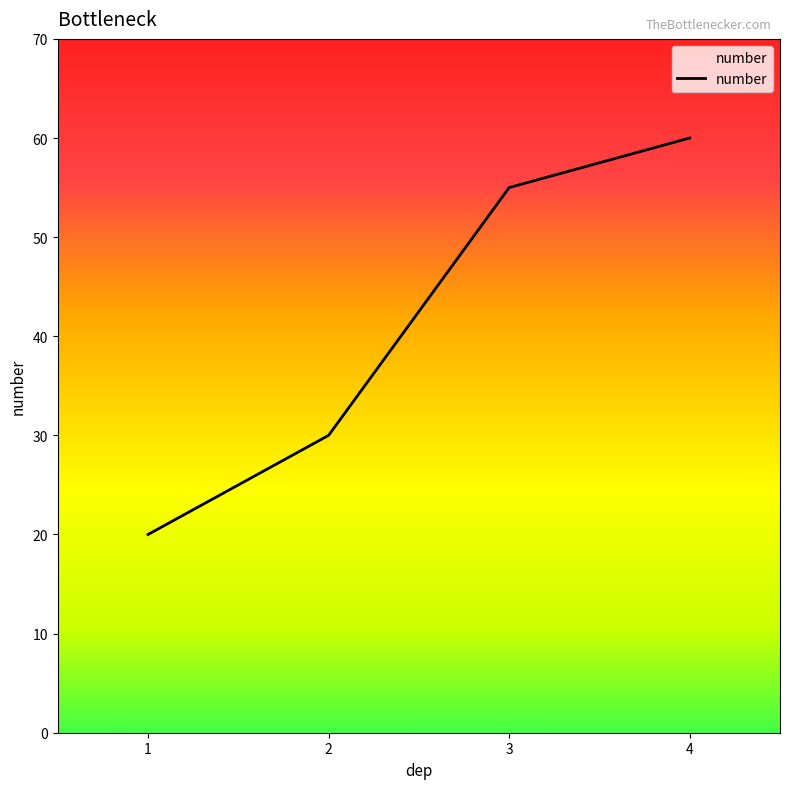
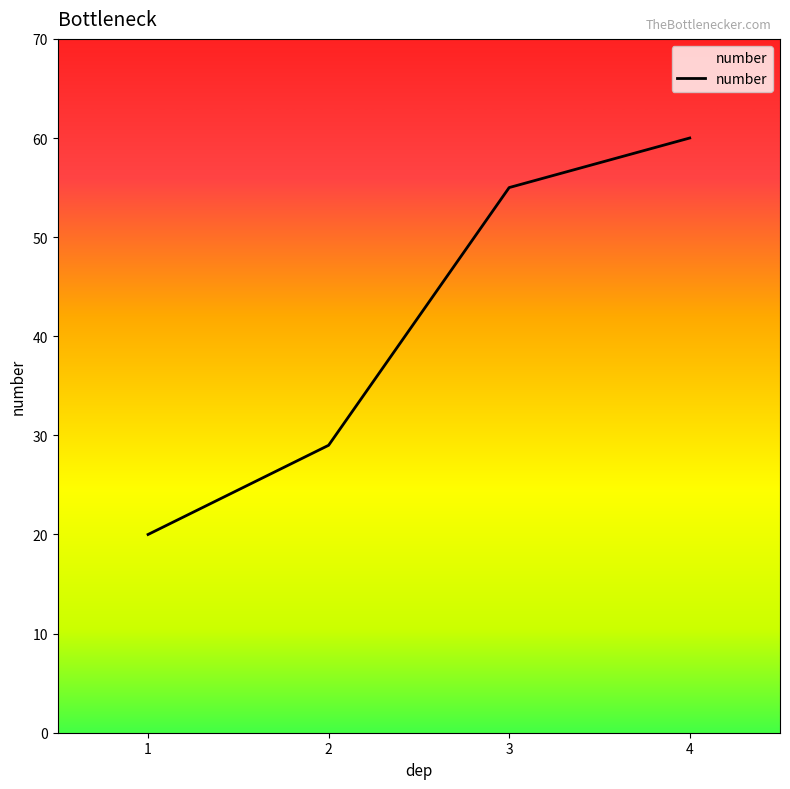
  {
    "1": 20,
-   "2": 30,
+   "2": 29,
    "3": 55,
    "4": 60
  }
